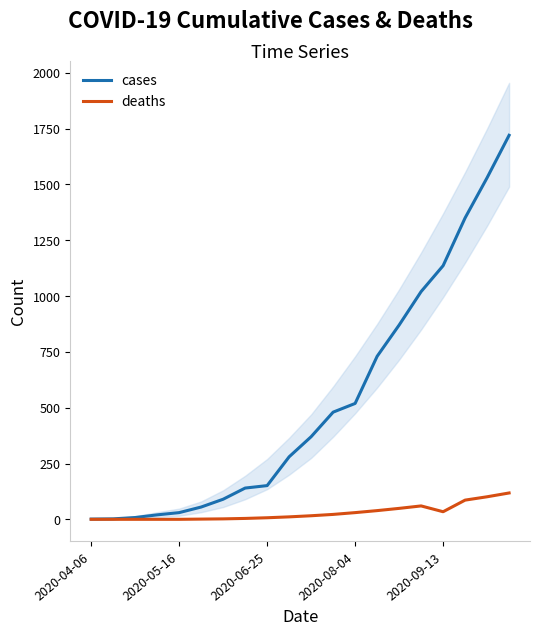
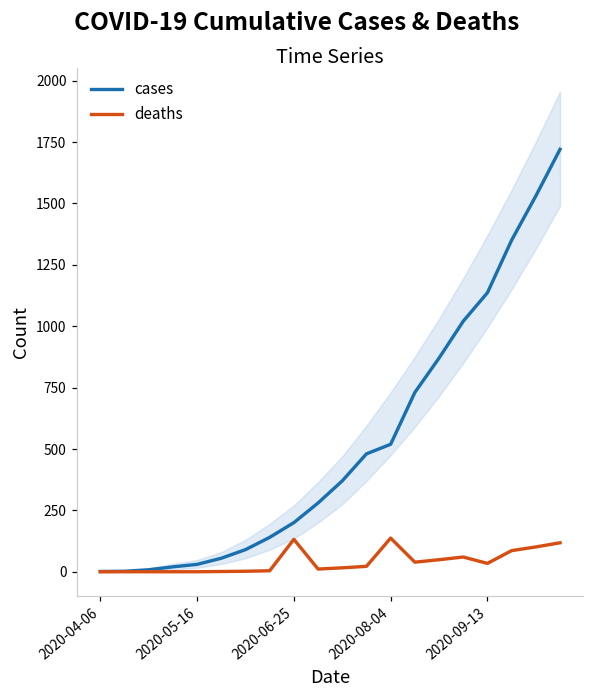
  {
    "cases": {
      "2020-05-16": 30,
-     "2020-06-25": 150,
+     "2020-06-25": 200,
      "2020-08-04": 520,
      "2020-09-13": 1140
    },
    "deaths": {
      "2020-05-16": 0,
-     "2020-06-25": 10,
-     "2020-08-04": 30,
+     "2020-06-25": 130,
+     "2020-08-04": 140,
      "2020-09-13": 30
    }
  }
